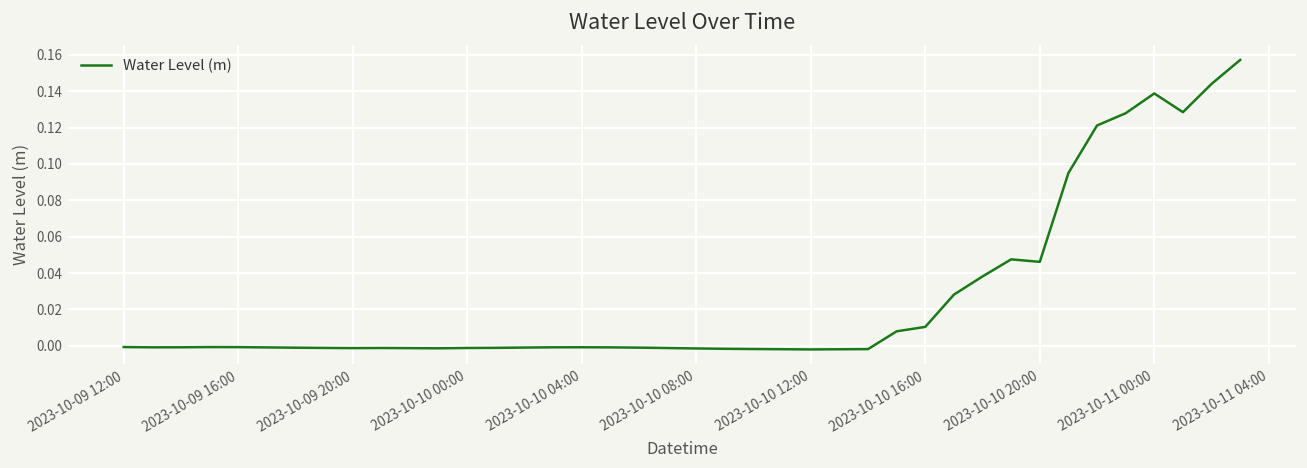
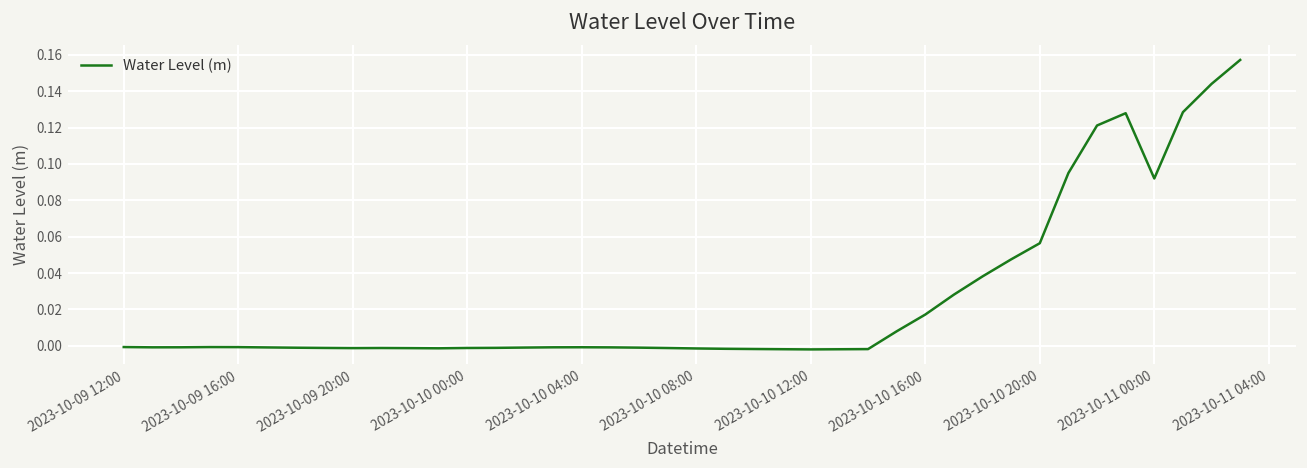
  {
    "2023-10-09 12:00": -0.001,
    "2023-10-09 16:00": -0.001,
    "2023-10-09 20:00": -0.001,
    "2023-10-10 00:00": -0.001,
    "2023-10-10 04:00": -0.001,
    "2023-10-10 08:00": -0.002,
    "2023-10-10 12:00": -0.002,
-   "2023-10-10 16:00": 0.010,
-   "2023-10-10 20:00": 0.046,
-   "2023-10-11 00:00": 0.139
+   "2023-10-10 16:00": 0.017,
+   "2023-10-10 20:00": 0.056,
+   "2023-10-11 00:00": 0.092
  }
